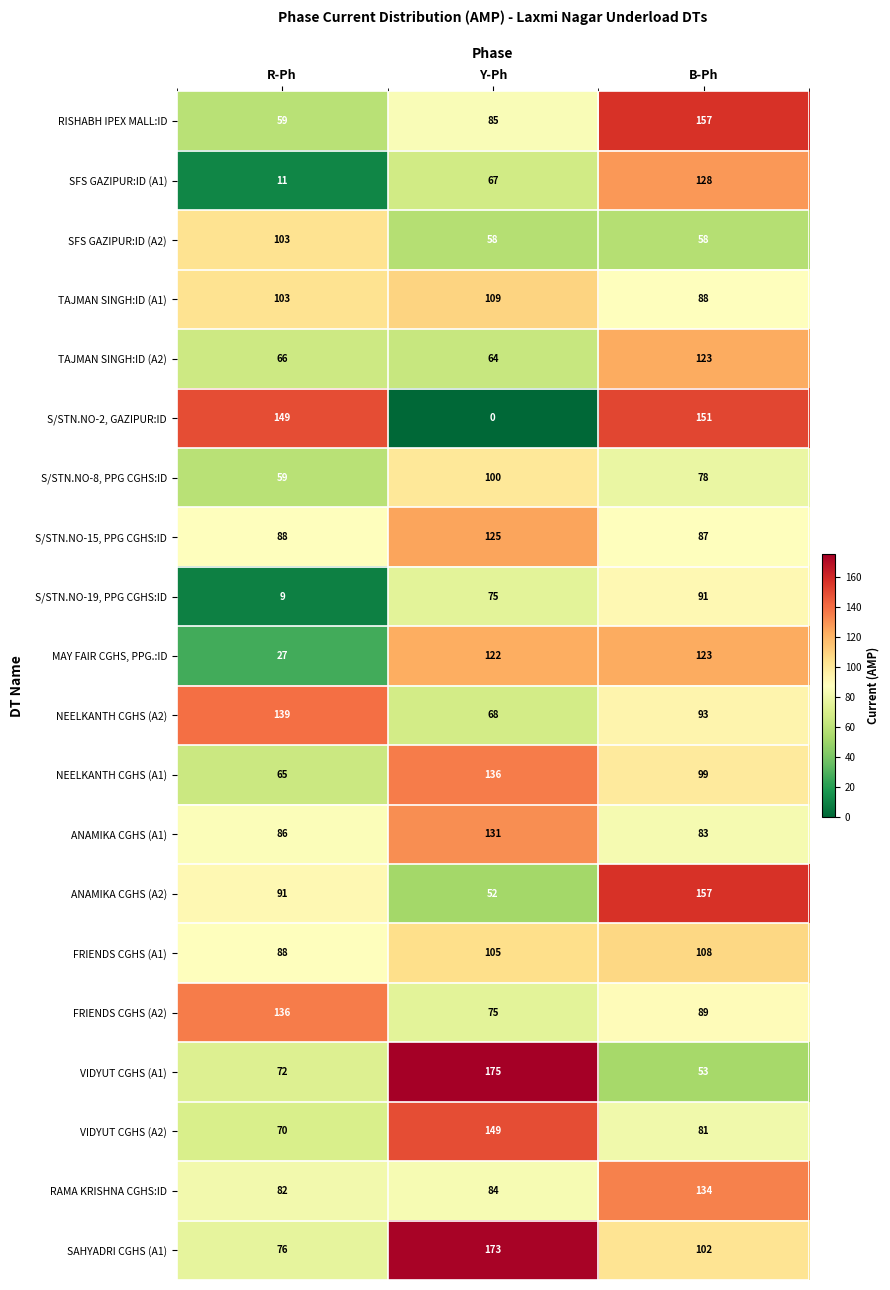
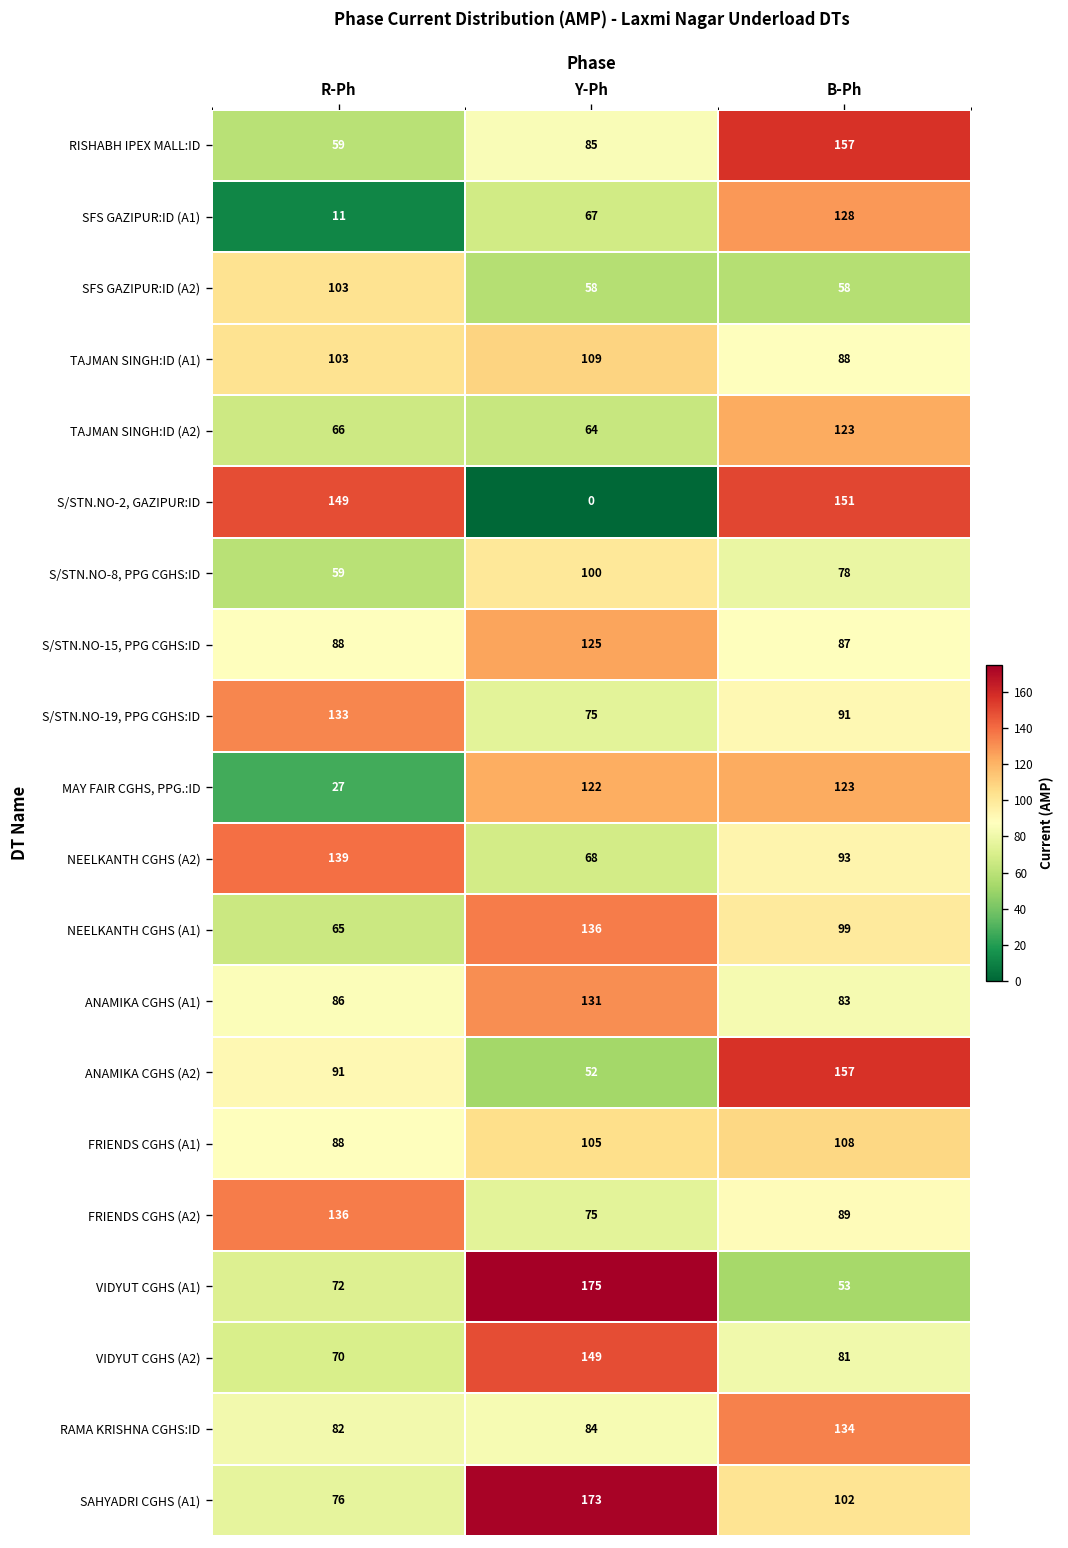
  {
    "RISHABH IPEX MALL:ID": {
      "R-Ph": 59,
      "Y-Ph": 85,
      "B-Ph": 157
    },
    "SFS GAZIPUR:ID (A1)": {
      "R-Ph": 11,
      "Y-Ph": 67,
      "B-Ph": 128
    },
    "SFS GAZIPUR:ID (A2)": {
      "R-Ph": 103,
      "Y-Ph": 58,
      "B-Ph": 58
    },
    "TAJMAN SINGH:ID (A1)": {
      "R-Ph": 103,
      "Y-Ph": 109,
      "B-Ph": 88
    },
    "TAJMAN SINGH:ID (A2)": {
      "R-Ph": 66,
      "Y-Ph": 64,
      "B-Ph": 123
    },
    "S/STN.NO-2, GAZIPUR:ID": {
      "R-Ph": 149,
      "Y-Ph": 0,
      "B-Ph": 151
    },
    "S/STN.NO-8, PPG CGHS:ID": {
      "R-Ph": 59,
      "Y-Ph": 100,
      "B-Ph": 78
    },
    "S/STN.NO-15, PPG CGHS:ID": {
      "R-Ph": 88,
      "Y-Ph": 125,
      "B-Ph": 87
    },
    "S/STN.NO-19, PPG CGHS:ID": {
-     "R-Ph": 9,
+     "R-Ph": 133,
      "Y-Ph": 75,
      "B-Ph": 91
    },
    "MAY FAIR CGHS, PPG.:ID": {
      "R-Ph": 27,
      "Y-Ph": 122,
      "B-Ph": 123
    },
    "NEELKANTH CGHS (A2)": {
      "R-Ph": 139,
      "Y-Ph": 68,
      "B-Ph": 93
    },
    "NEELKANTH CGHS (A1)": {
      "R-Ph": 65,
      "Y-Ph": 136,
      "B-Ph": 99
    },
    "ANAMIKA CGHS (A1)": {
      "R-Ph": 86,
      "Y-Ph": 131,
      "B-Ph": 83
    },
    "ANAMIKA CGHS (A2)": {
      "R-Ph": 91,
      "Y-Ph": 52,
      "B-Ph": 157
    },
    "FRIENDS CGHS (A1)": {
      "R-Ph": 88,
      "Y-Ph": 105,
      "B-Ph": 108
    },
    "FRIENDS CGHS (A2)": {
      "R-Ph": 136,
      "Y-Ph": 75,
      "B-Ph": 89
    },
    "VIDYUT CGHS (A1)": {
      "R-Ph": 72,
      "Y-Ph": 175,
      "B-Ph": 53
    },
    "VIDYUT CGHS (A2)": {
      "R-Ph": 70,
      "Y-Ph": 149,
      "B-Ph": 81
    },
    "RAMA KRISHNA CGHS:ID": {
      "R-Ph": 82,
      "Y-Ph": 84,
      "B-Ph": 134
    },
    "SAHYADRI CGHS (A1)": {
      "R-Ph": 76,
      "Y-Ph": 173,
      "B-Ph": 102
    }
  }
